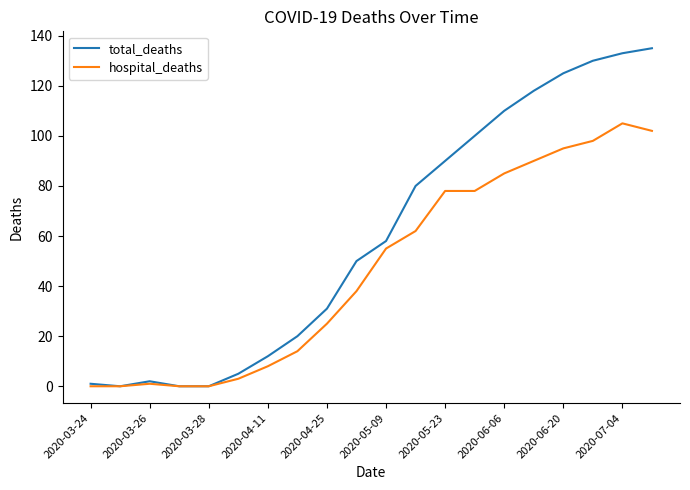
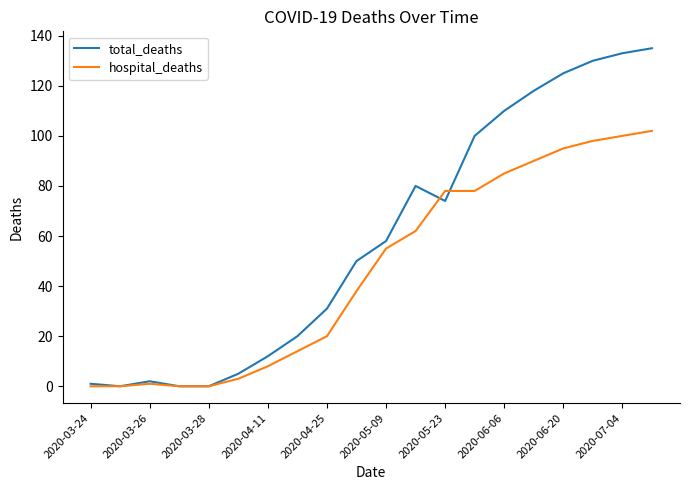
  {
    "total_deaths": {
      "2020-04-11": 12,
      "2020-04-25": 31,
      "2020-05-09": 58,
-     "2020-05-23": 90,
+     "2020-05-23": 74,
      "2020-06-06": 110,
      "2020-06-20": 125,
      "2020-07-04": 133
    },
    "hospital_deaths": {
      "2020-04-11": 8,
-     "2020-04-25": 25,
+     "2020-04-25": 20,
      "2020-05-09": 55,
      "2020-05-23": 78,
      "2020-06-06": 85,
      "2020-06-20": 95,
-     "2020-07-04": 105
+     "2020-07-04": 100
    }
  }
